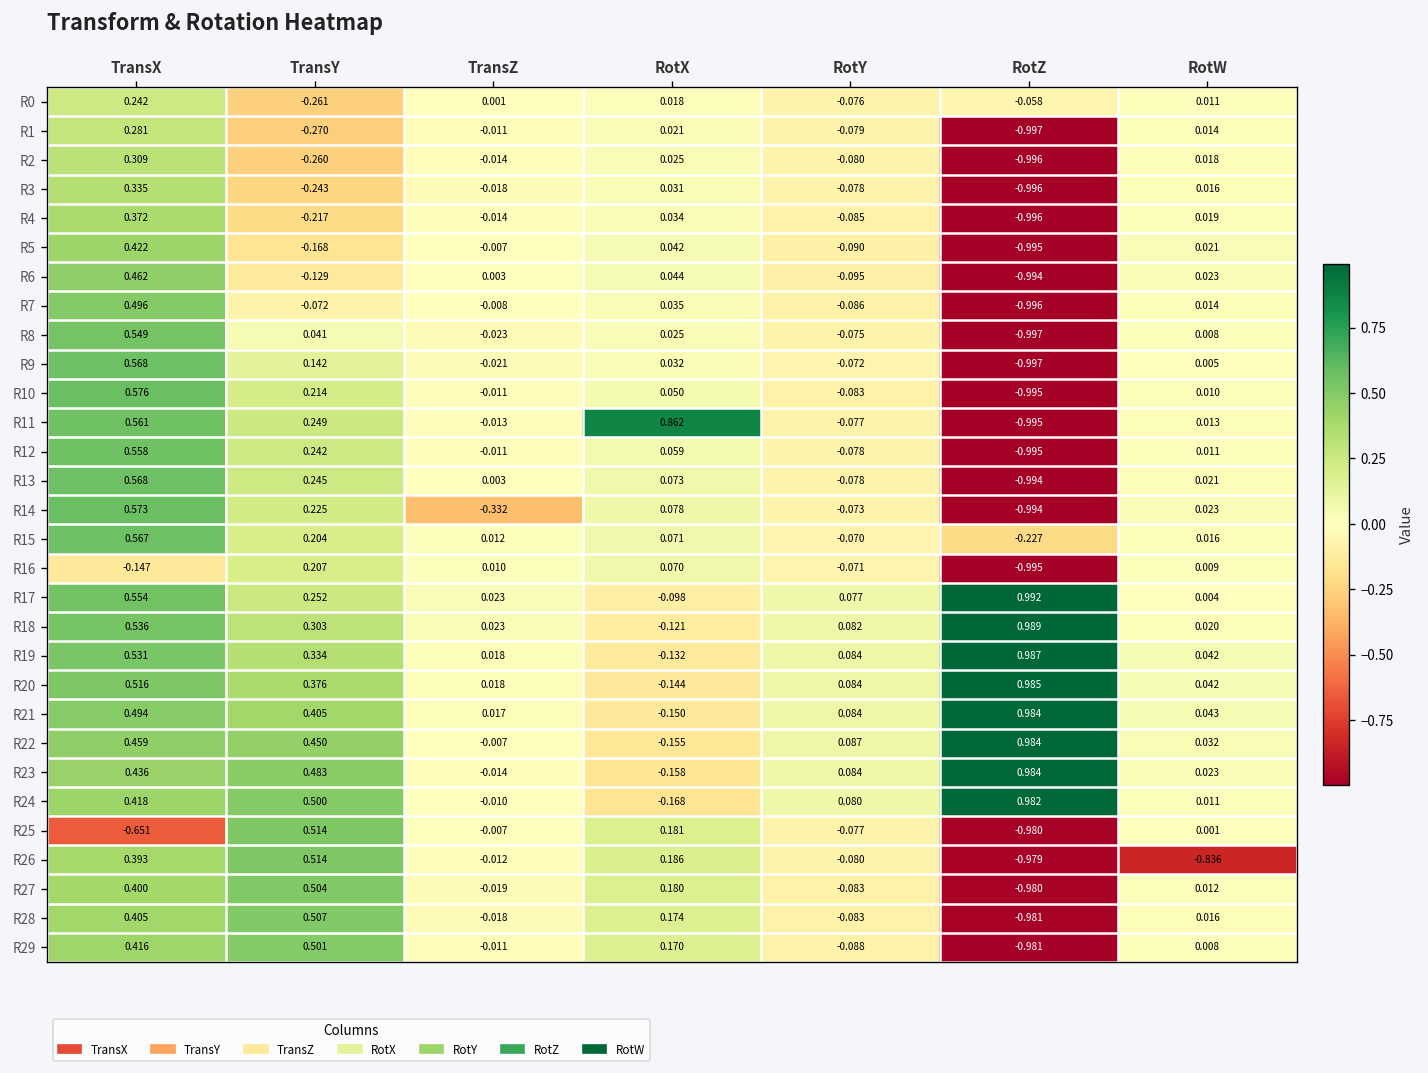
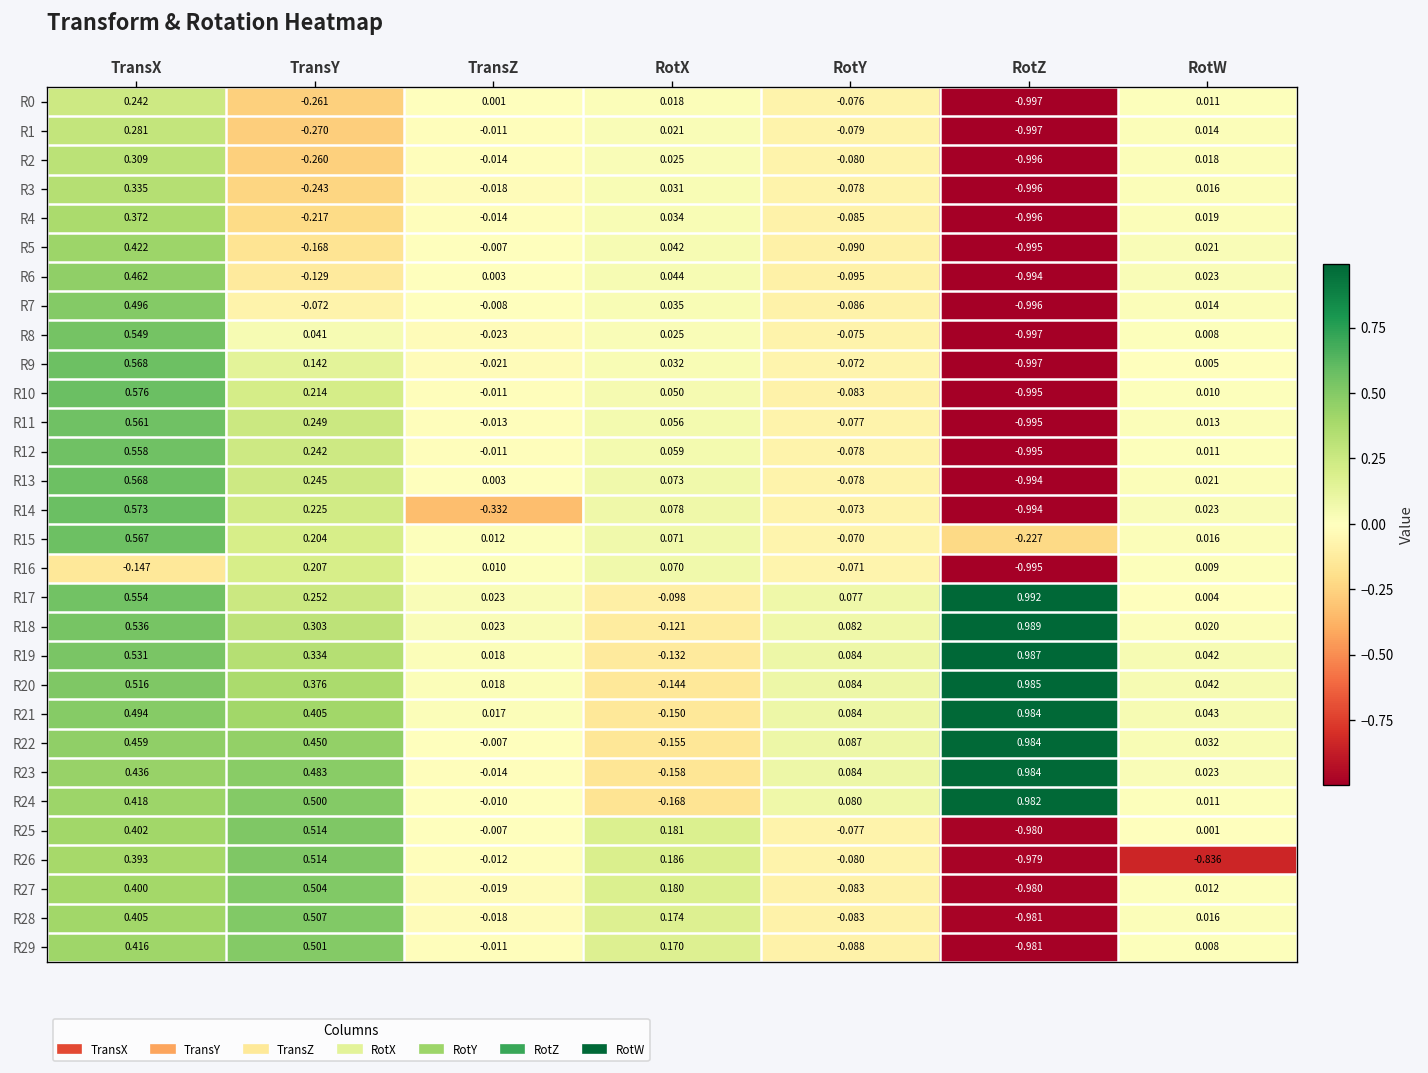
  {
    "R0": {
      "TransX": 0.242,
      "TransY": -0.261,
      "TransZ": 0.001,
      "RotX": 0.018,
      "RotY": -0.076,
-     "RotZ": -0.058,
+     "RotZ": -0.997,
      "RotW": 0.011
    },
    "R11": {
      "TransX": 0.561,
      "TransY": 0.249,
      "TransZ": -0.013,
-     "RotX": 0.862,
+     "RotX": 0.056,
      "RotY": -0.077,
      "RotZ": -0.995,
      "RotW": 0.013
    },
    "R25": {
-     "TransX": -0.651,
+     "TransX": 0.402,
      "TransY": 0.514,
      "TransZ": -0.007,
      "RotX": 0.181,
      "RotY": -0.077,
      "RotZ": -0.980,
      "RotW": 0.001
    }
  }
